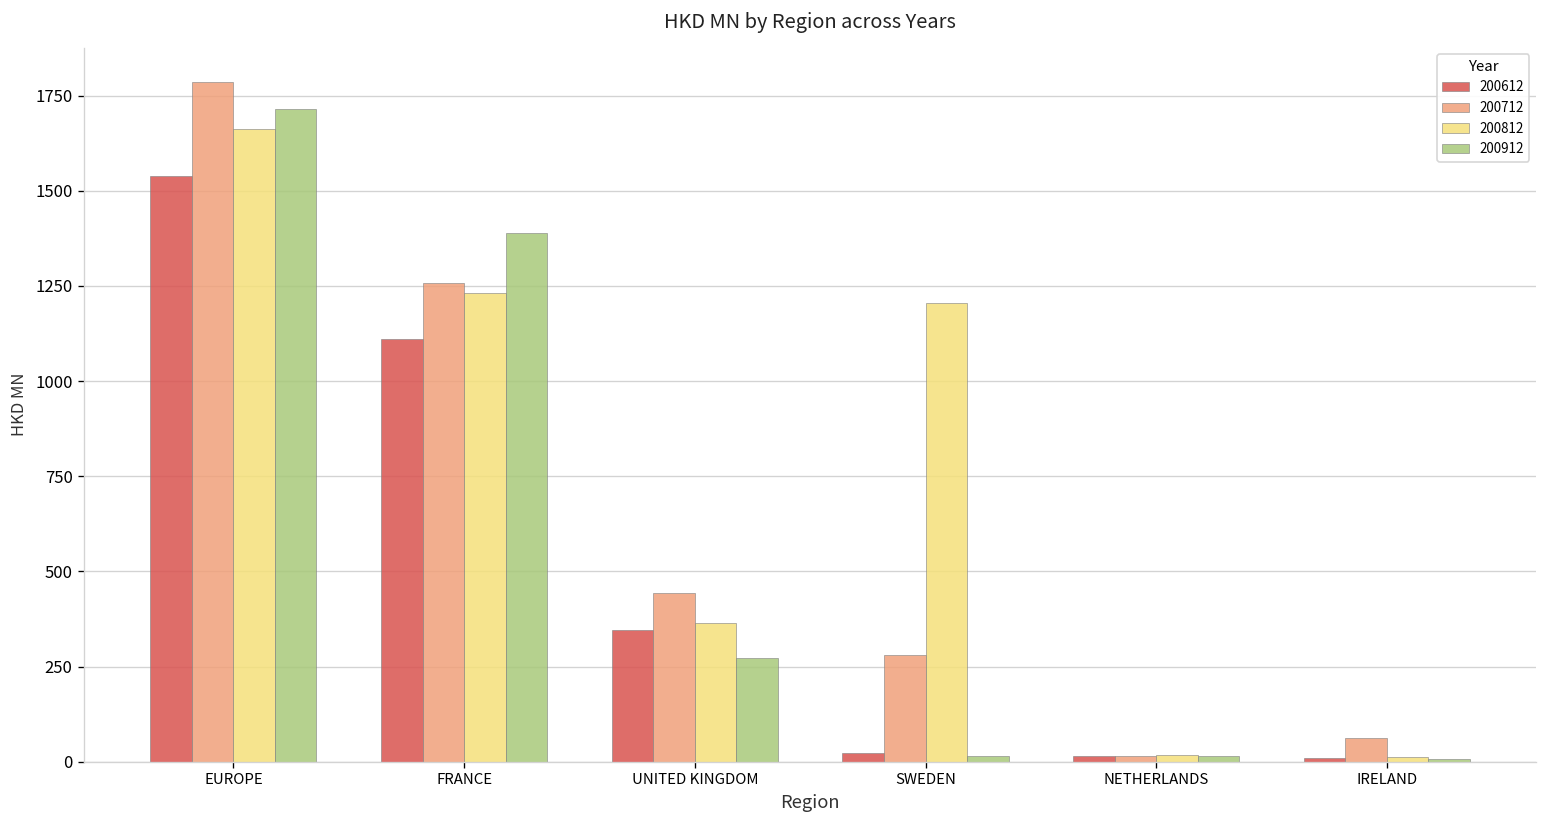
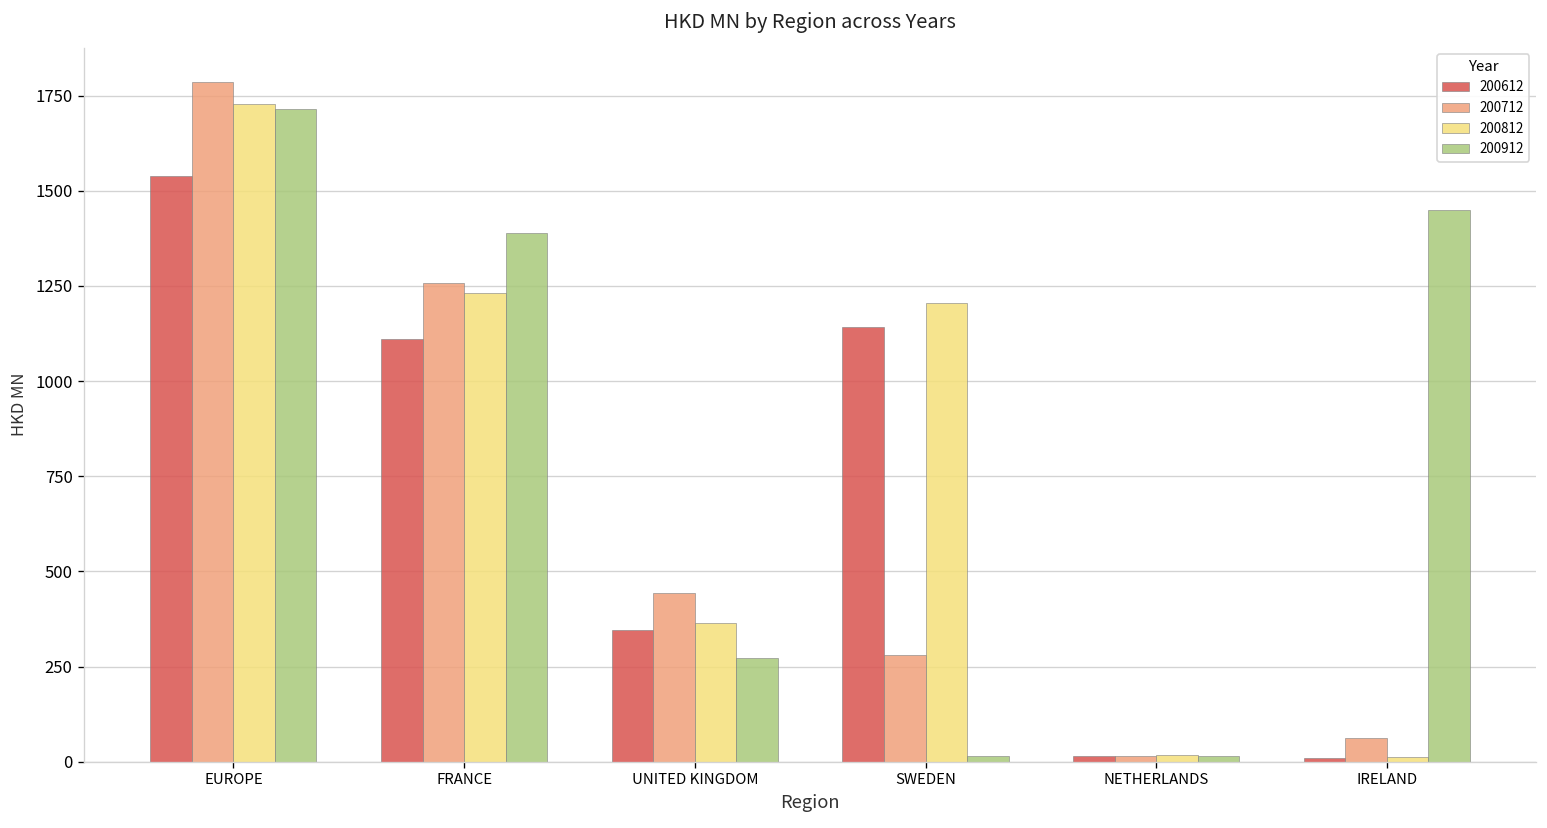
  {
    "200612": {
      "EUROPE": 1540,
      "FRANCE": 1110,
      "UNITED KINGDOM": 350,
-     "SWEDEN": 20,
+     "SWEDEN": 1140,
      "NETHERLANDS": 20,
      "IRELAND": 10
    },
    "200712": {
      "EUROPE": 1790,
      "FRANCE": 1260,
      "UNITED KINGDOM": 440,
      "SWEDEN": 280,
      "NETHERLANDS": 10,
      "IRELAND": 60
    },
    "200812": {
-     "EUROPE": 1660,
+     "EUROPE": 1730,
      "FRANCE": 1230,
      "UNITED KINGDOM": 360,
      "SWEDEN": 1210,
      "NETHERLANDS": 20,
      "IRELAND": 10
    },
    "200912": {
      "EUROPE": 1720,
      "FRANCE": 1390,
      "UNITED KINGDOM": 270,
      "SWEDEN": 10,
      "NETHERLANDS": 10,
-     "IRELAND": 10
+     "IRELAND": 1450
    }
  }
